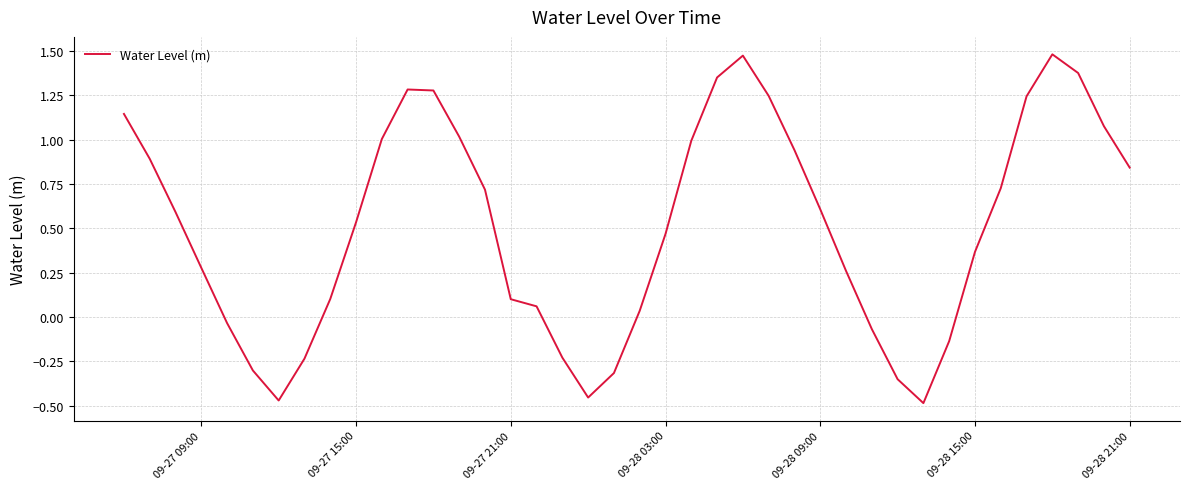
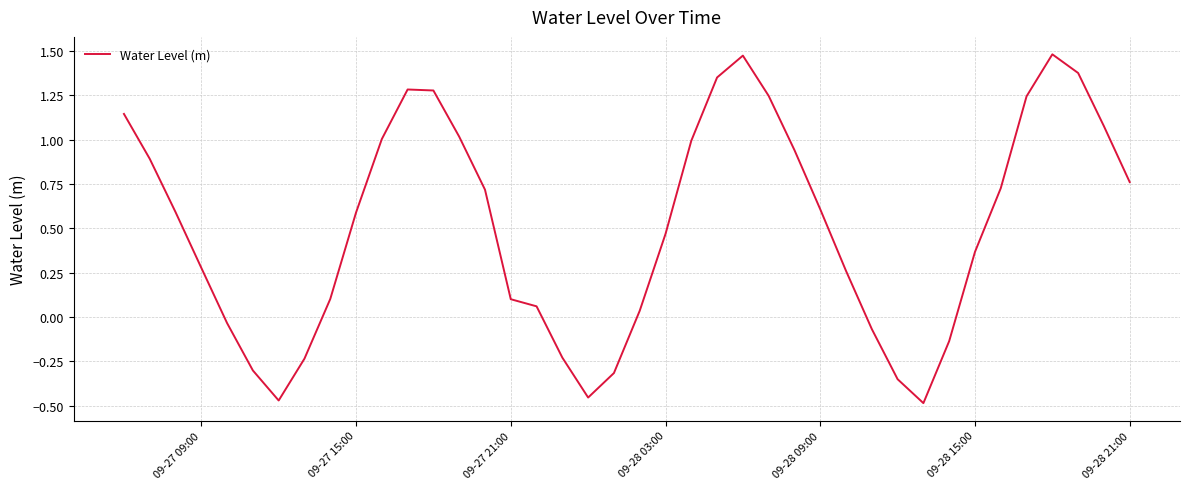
  {
    "09-27 09:00": 0.28,
-   "09-27 15:00": 0.53,
+   "09-27 15:00": 0.59,
    "09-27 21:00": 0.10,
    "09-28 03:00": 0.47,
    "09-28 09:00": 0.61,
    "09-28 15:00": 0.37,
-   "09-28 21:00": 0.84
+   "09-28 21:00": 0.76
  }
